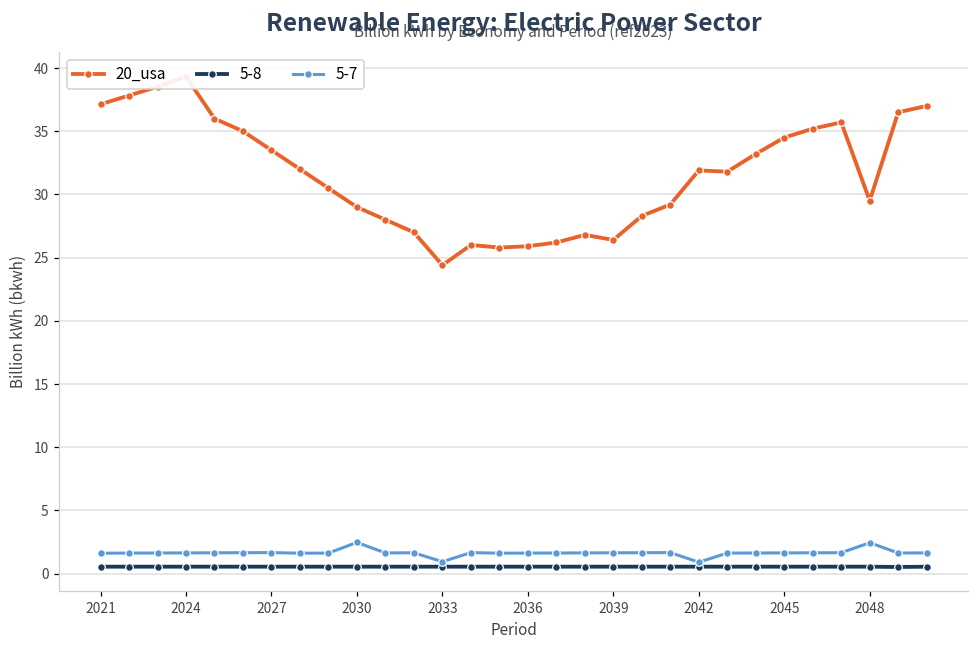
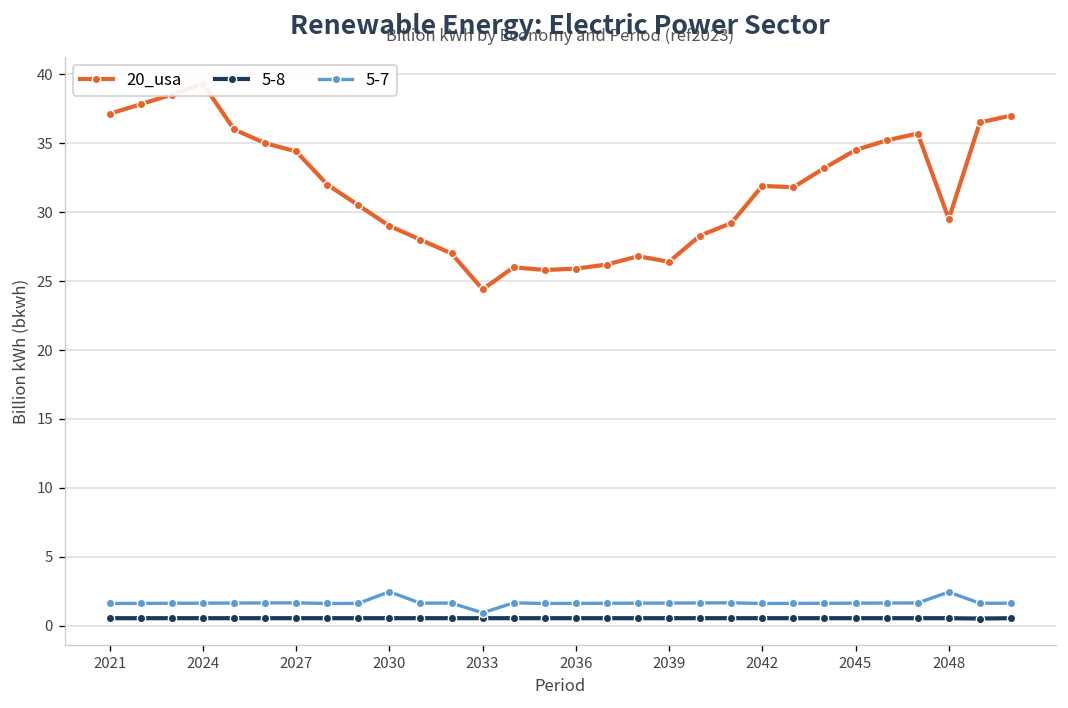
  {
    "20_usa": {
      "2021": 37.1,
-     "2027": 33.5,
+     "2027": 34.4,
      "2030": 29.0,
      "2033": 24.4,
      "2036": 25.9,
      "2039": 26.4,
      "2042": 31.9,
      "2045": 34.5,
      "2048": 29.5
    },
    "5-8": {
      "2021": 0.6,
      "2024": 0.6,
      "2027": 0.6,
      "2030": 0.6,
      "2033": 0.6,
      "2036": 0.6,
      "2039": 0.6,
      "2042": 0.6,
      "2045": 0.6,
      "2048": 0.6
    },
    "5-7": {
      "2021": 1.6,
      "2024": 1.6,
      "2027": 1.7,
      "2030": 2.5,
      "2033": 0.9,
      "2036": 1.6,
      "2039": 1.7,
-     "2042": 0.9,
+     "2042": 1.6,
      "2045": 1.6,
      "2048": 2.4
    }
  }
